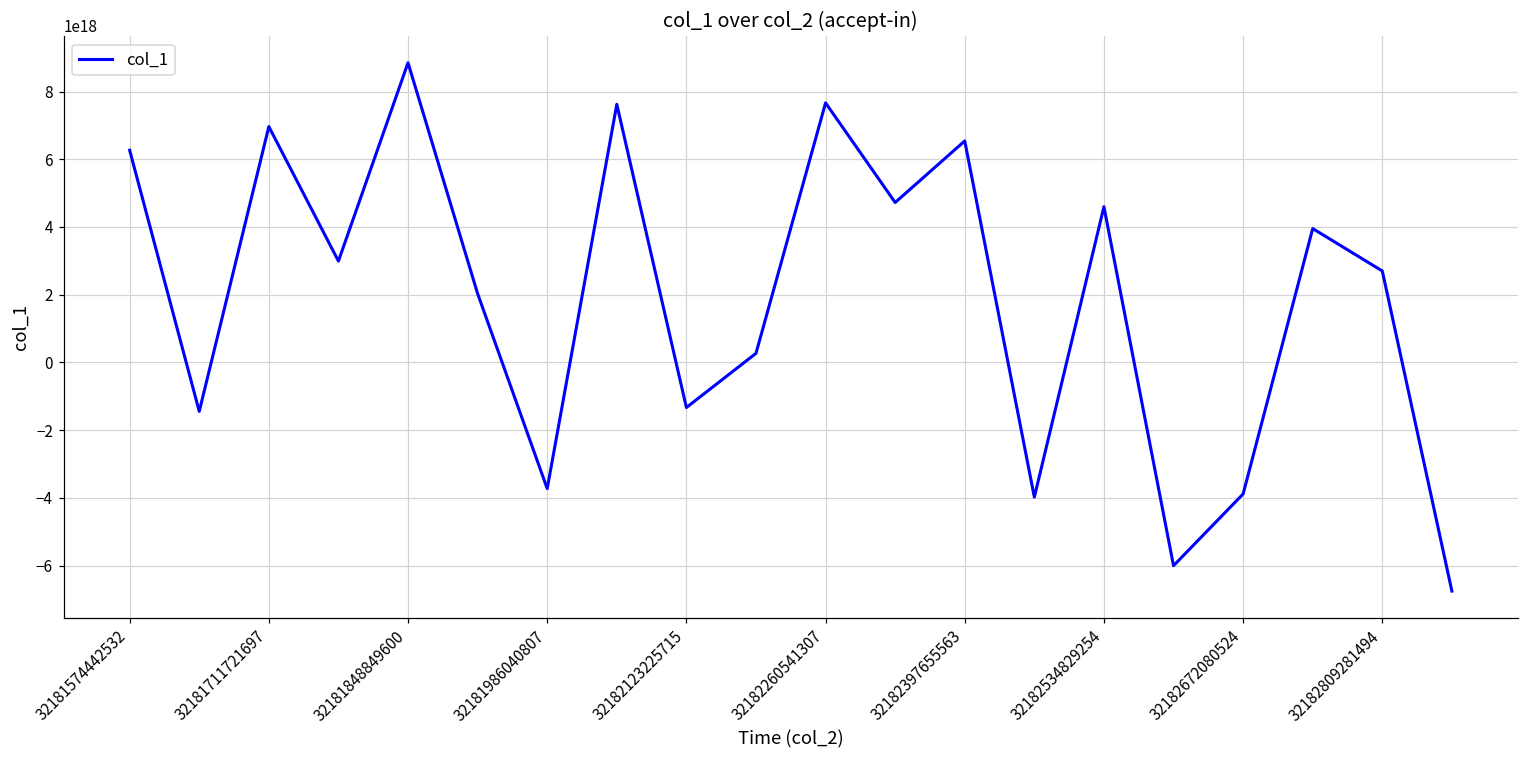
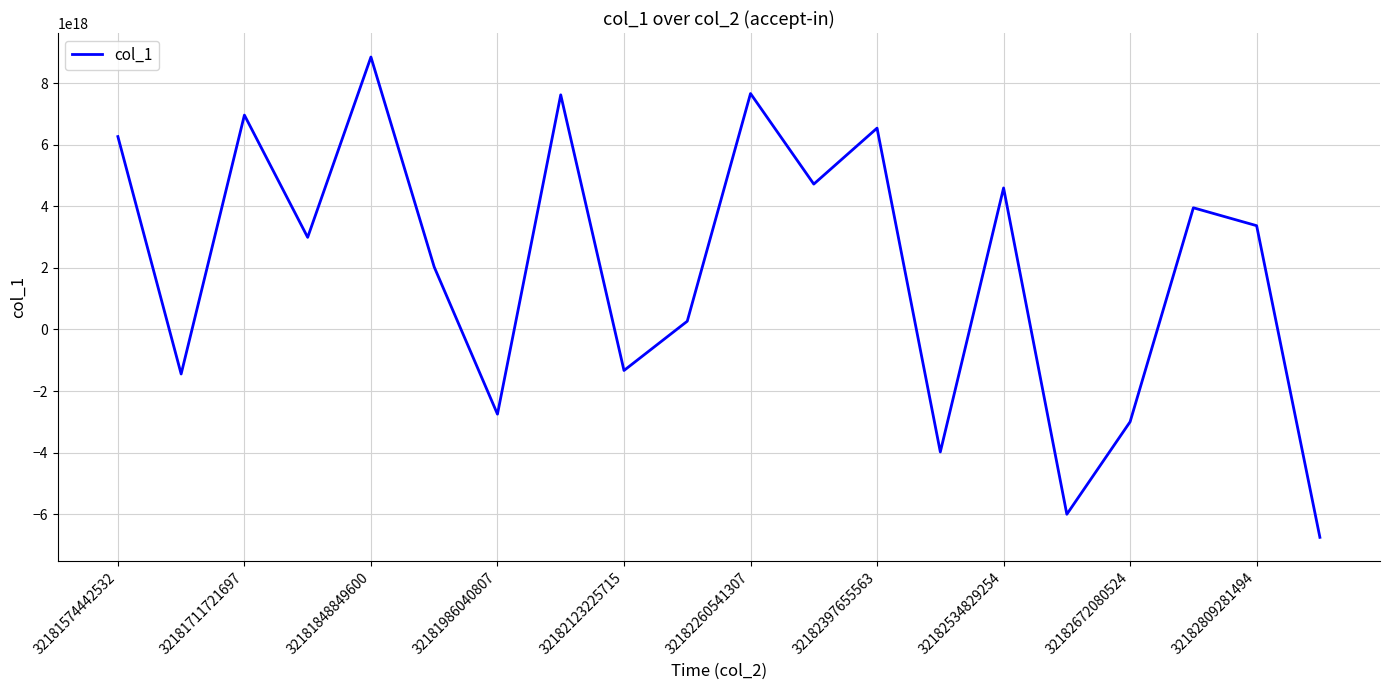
  {
    "32181574442532": 6300000000000000000,
    "32181711721697": 7000000000000000000,
    "32181848849600": 8800000000000000000,
-   "32181986040807": -3700000000000000000,
+   "32181986040807": -2800000000000000000,
    "32182123225715": -1300000000000000000,
    "32182260541307": 7700000000000000000,
    "32182397655563": 6500000000000000000,
    "32182534829254": 4600000000000000000,
-   "32182672080524": -3900000000000000000,
-   "32182809281494": 2700000000000000000
+   "32182672080524": -3000000000000000000,
+   "32182809281494": 3400000000000000000
  }
